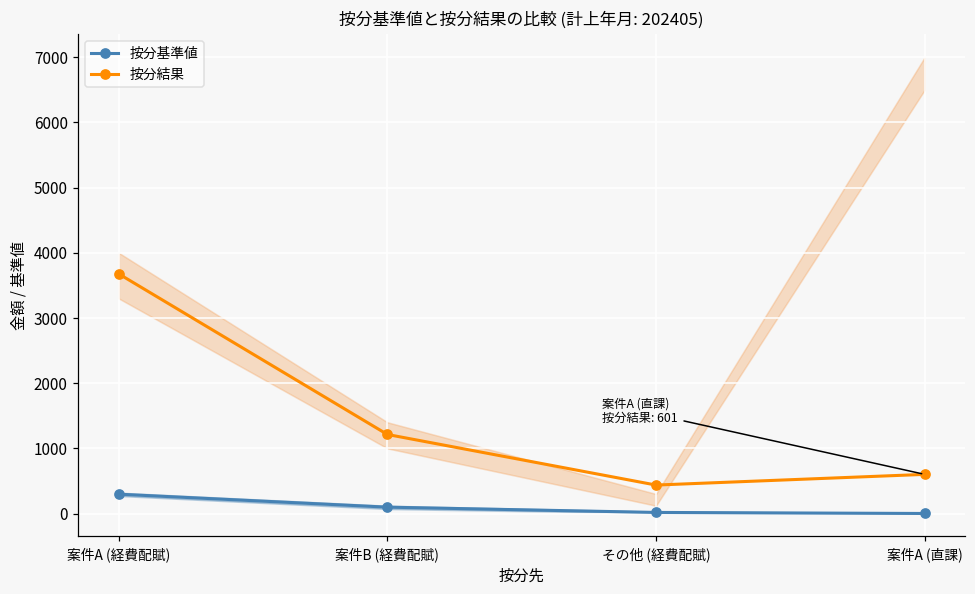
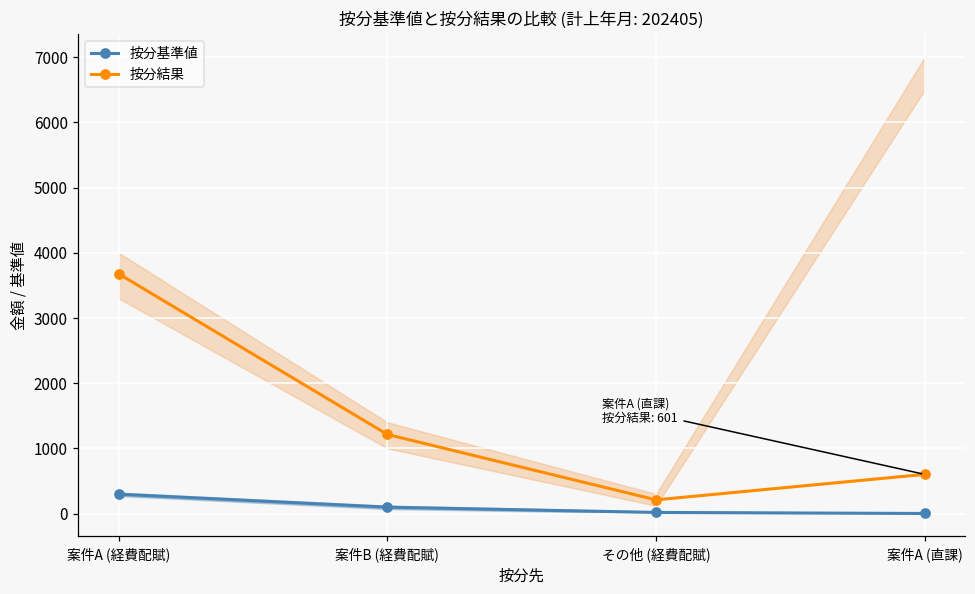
  {
    "按分結果": {
      "案件A (経費配賦)": 3700,
      "案件B (経費配賦)": 1200,
-     "その他 (経費配賦)": 400
+     "その他 (経費配賦)": 200
    }
  }
